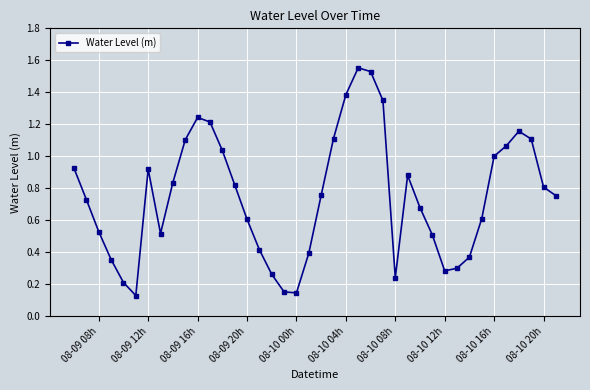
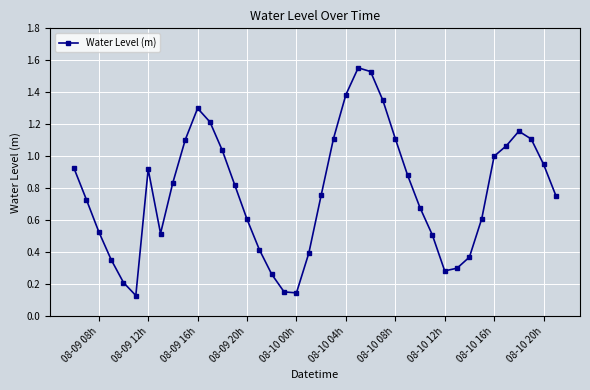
  {
    "08-09 08h": 0.53,
    "08-09 12h": 0.92,
-   "08-09 16h": 1.24,
+   "08-09 16h": 1.30,
    "08-09 20h": 0.61,
    "08-10 00h": 0.15,
    "08-10 04h": 1.38,
-   "08-10 08h": 0.24,
+   "08-10 08h": 1.11,
    "08-10 12h": 0.28,
    "08-10 16h": 1.00,
-   "08-10 20h": 0.81
+   "08-10 20h": 0.95
  }
